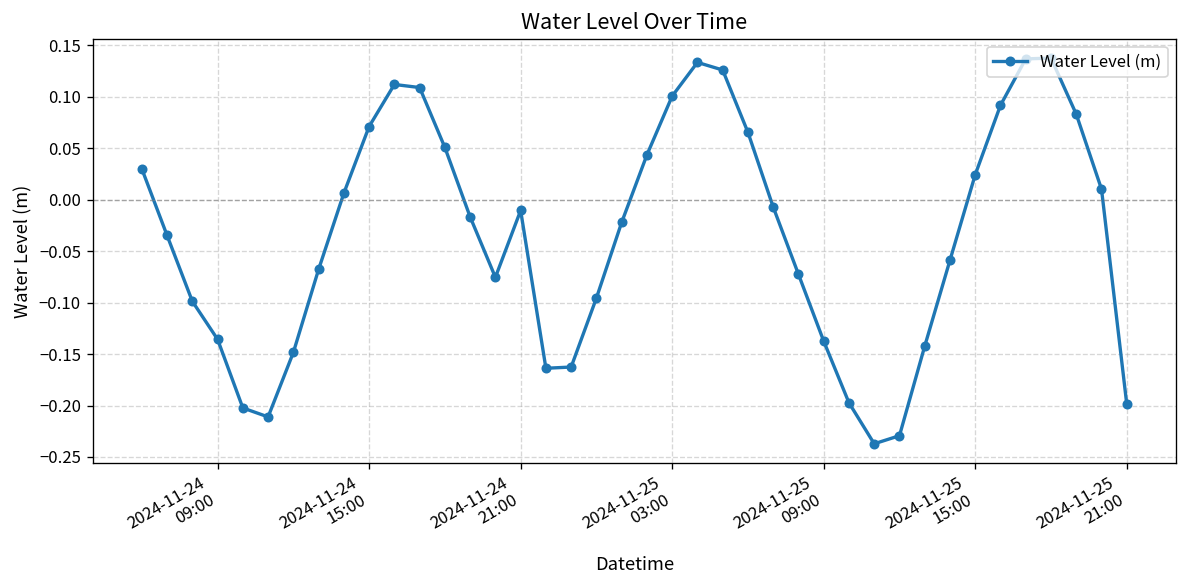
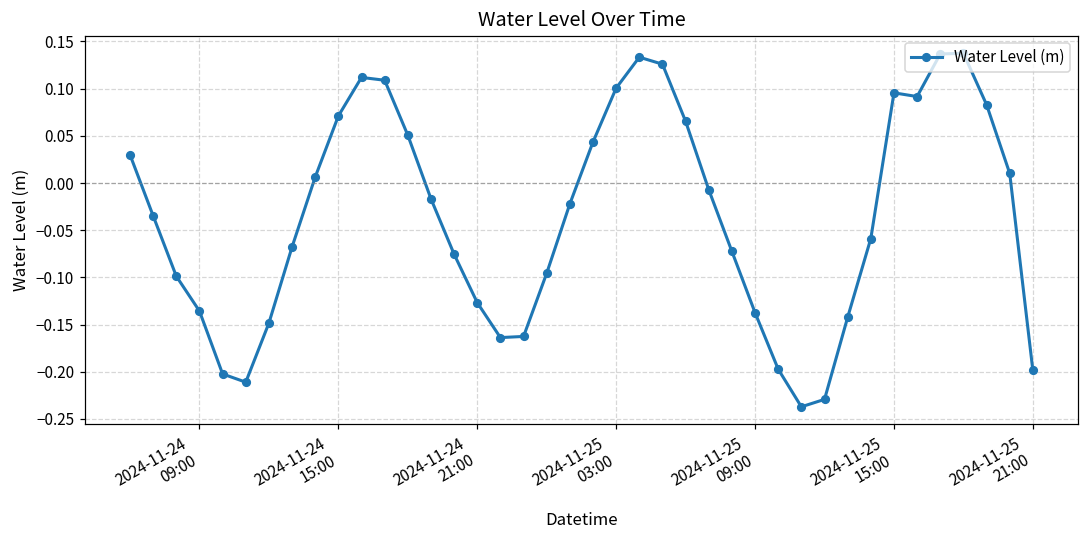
  {
    "2024-11-24 09:00": -0.14,
    "2024-11-24 15:00": 0.07,
-   "2024-11-24 21:00": -0.01,
+   "2024-11-24 21:00": -0.13,
    "2024-11-25 03:00": 0.10,
    "2024-11-25 09:00": -0.14,
-   "2024-11-25 15:00": 0.02,
+   "2024-11-25 15:00": 0.10,
    "2024-11-25 21:00": -0.20
  }
